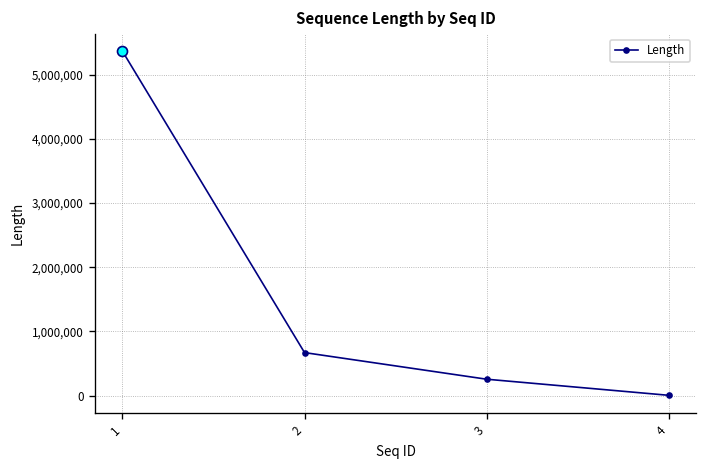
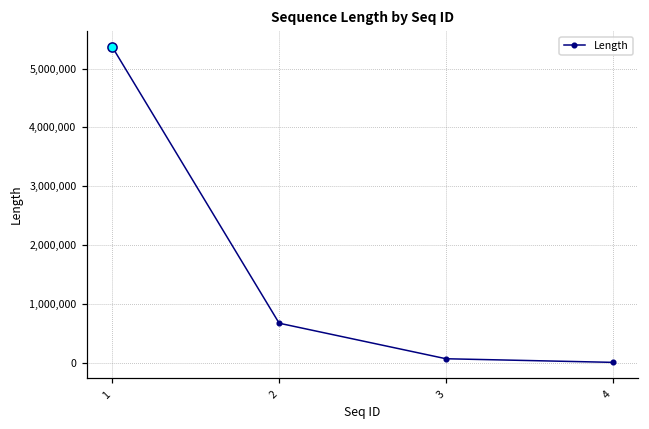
  {
    "Length": {
      "2": "700,000",
-     "3": "300,000",
+     "3": "100,000",
      "4": "0"
    }
  }
